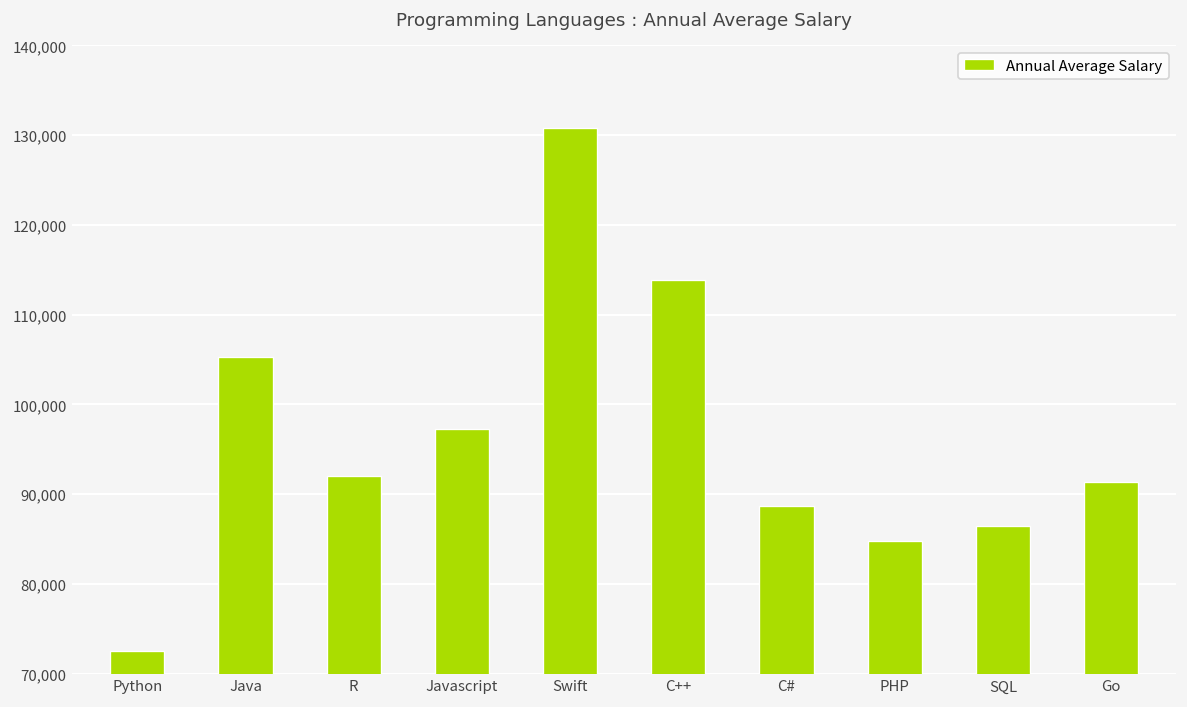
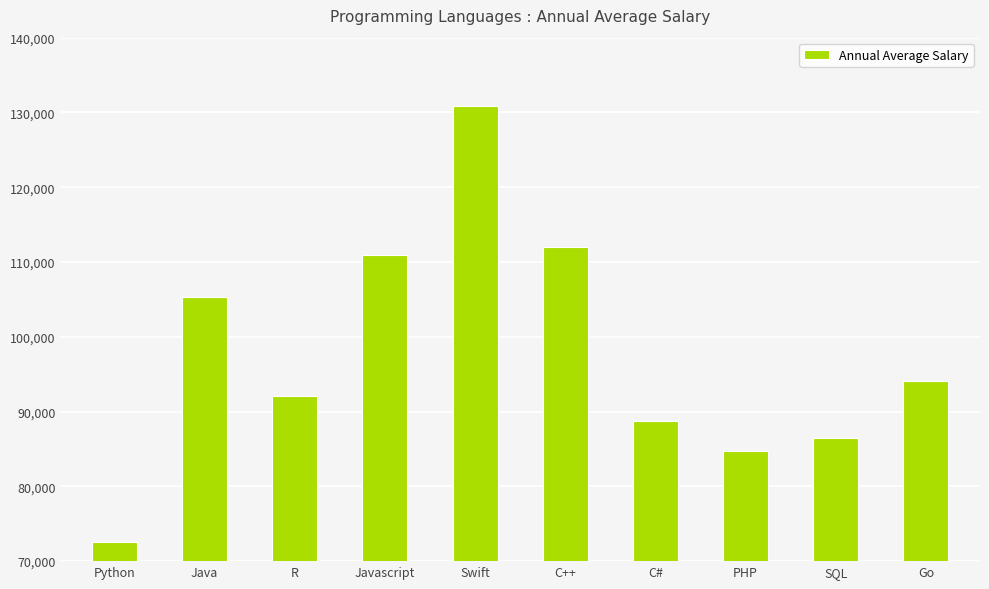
  {
    "Python": "73,000",
    "Java": "105,000",
    "R": "92,000",
-   "Javascript": "97,000",
+   "Javascript": "111,000",
    "Swift": "131,000",
-   "C++": "114,000",
+   "C++": "112,000",
    "C#": "89,000",
    "PHP": "85,000",
    "SQL": "86,000",
-   "Go": "91,000"
+   "Go": "94,000"
  }
